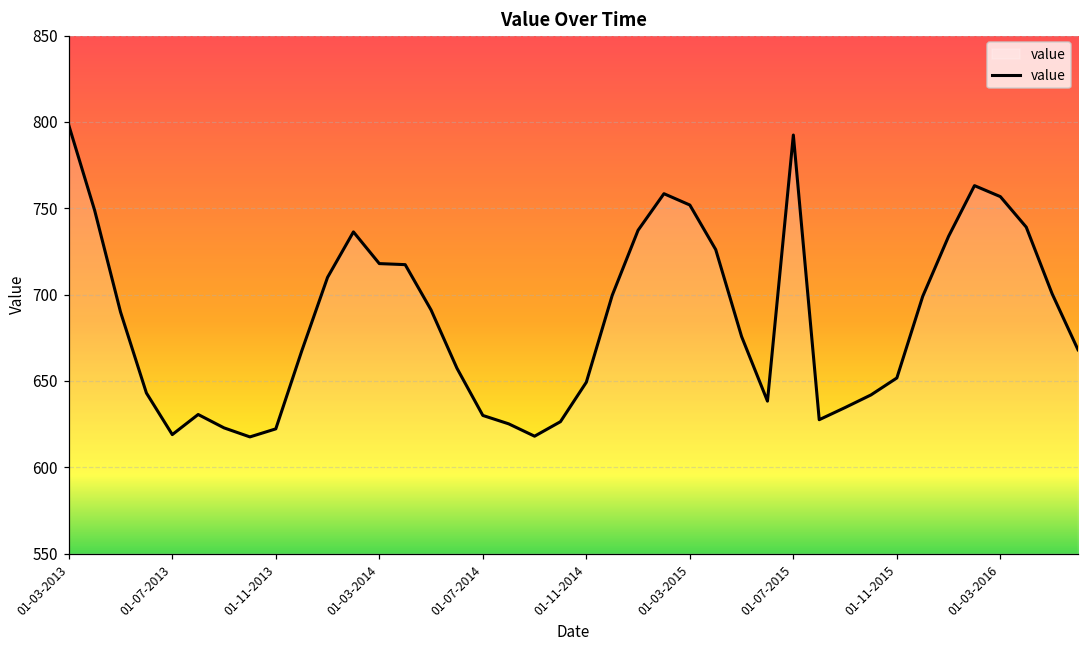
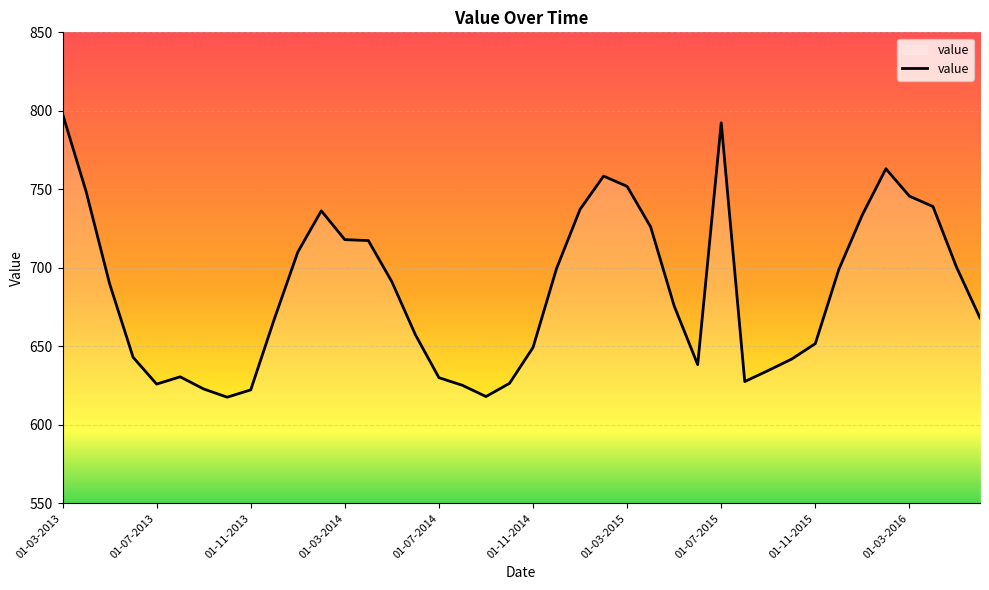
  {
    "01-03-2013": 798,
-   "01-07-2013": 619,
+   "01-07-2013": 626,
    "01-11-2013": 622,
    "01-03-2014": 718,
    "01-07-2014": 630,
    "01-11-2014": 649,
    "01-03-2015": 752,
    "01-07-2015": 792,
    "01-11-2015": 652,
-   "01-03-2016": 757
+   "01-03-2016": 746
  }
